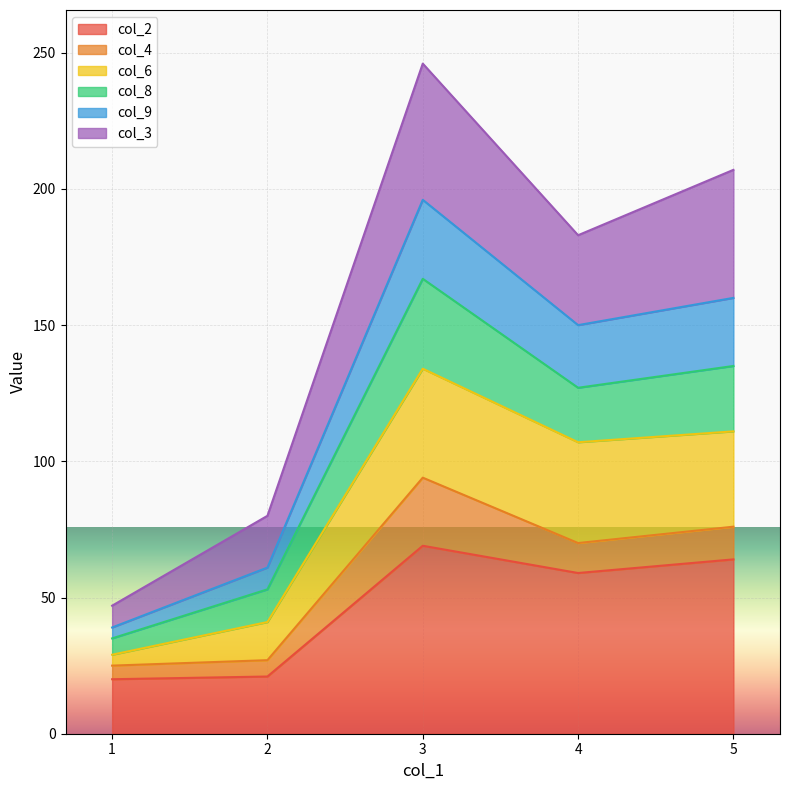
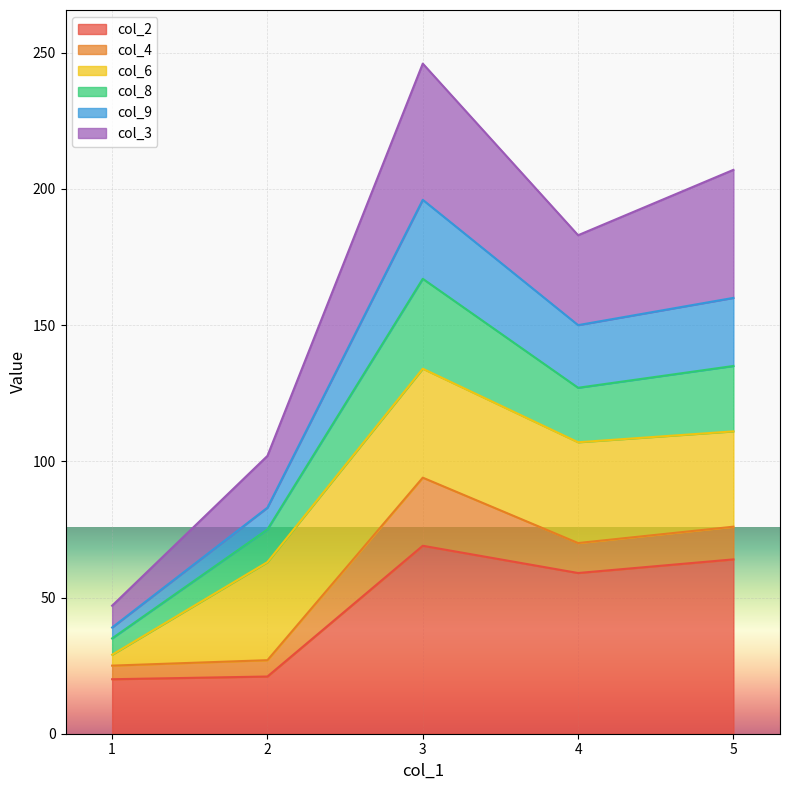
  {
    "col_6": {
      "1": 4,
-     "2": 14,
+     "2": 36,
      "3": 40,
      "4": 37,
      "5": 35
    },
    "col_8": {
      "1": 6,
      "2": 12,
      "3": 33,
      "4": 20,
      "5": 24
    },
    "col_9": {
      "1": 4,
      "2": 8,
      "3": 29,
      "4": 23,
      "5": 25
    },
    "col_3": {
      "1": 8,
      "2": 19,
      "3": 50,
      "4": 33,
      "5": 47
    }
  }
